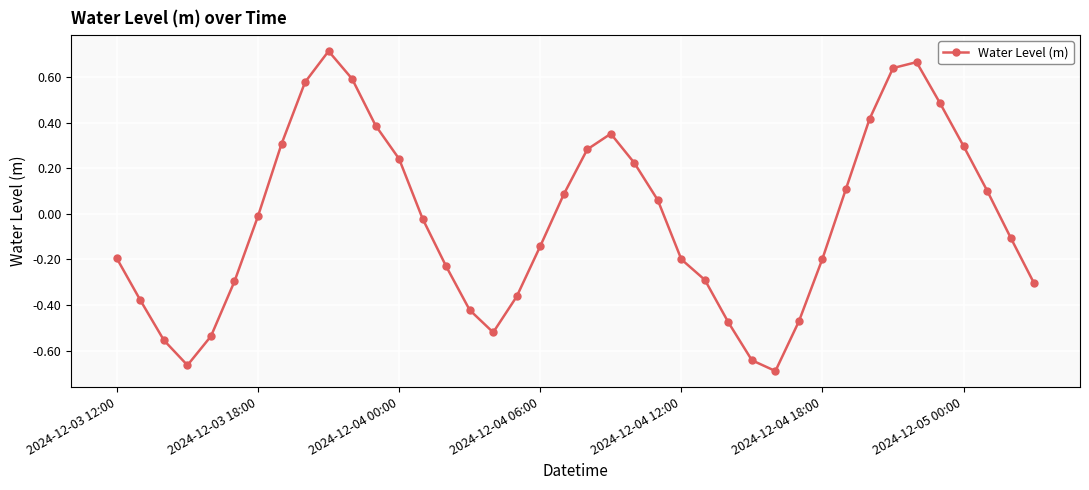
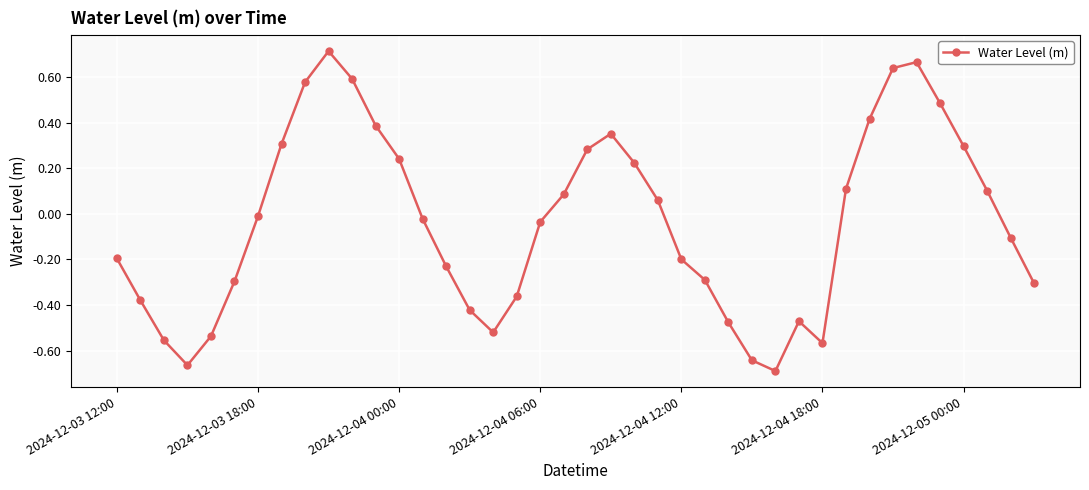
  {
    "2024-12-03 12:00": -0.20,
    "2024-12-03 18:00": -0.01,
    "2024-12-04 00:00": 0.24,
-   "2024-12-04 06:00": -0.14,
+   "2024-12-04 06:00": -0.04,
    "2024-12-04 12:00": -0.20,
-   "2024-12-04 18:00": -0.20,
+   "2024-12-04 18:00": -0.57,
    "2024-12-05 00:00": 0.30
  }
